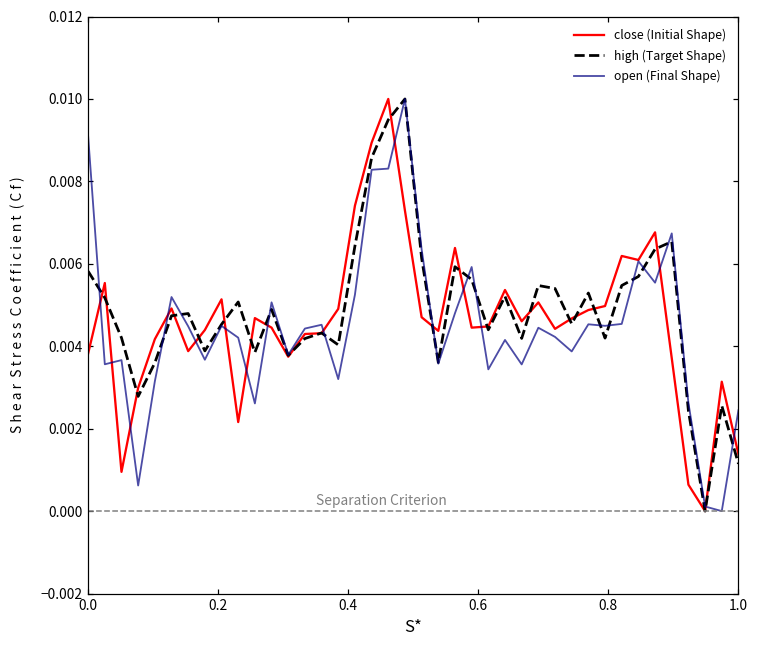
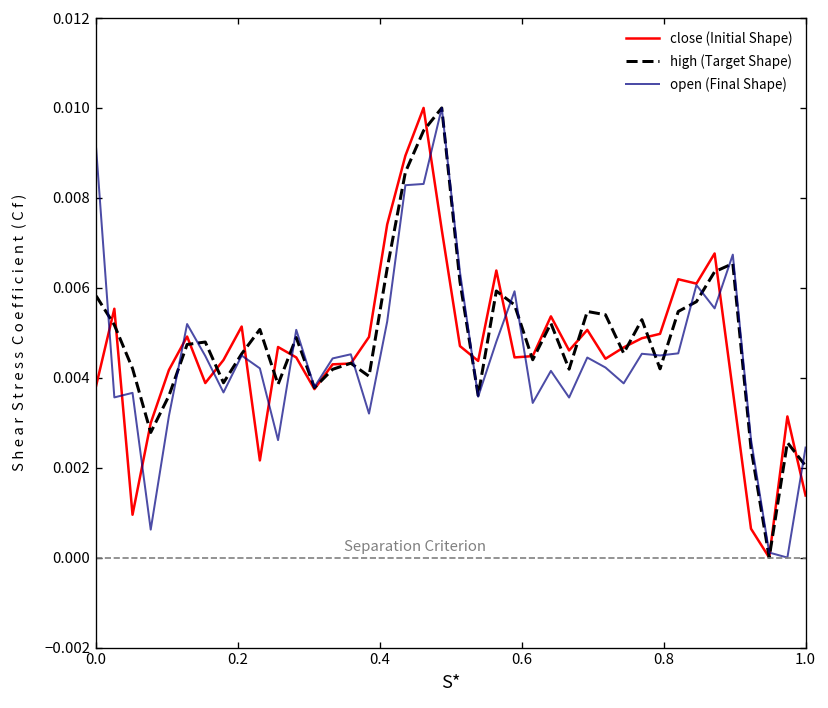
  {
    "close (Initial Shape)": {
      "0.0": 0.0038,
      "1.0": 0.0014
    },
    "high (Target Shape)": {
      "0.0": 0.0058,
-     "1.0": 0.0011
+     "1.0": 0.0020
    },
    "open (Final Shape)": {
      "0.0": 0.0091,
      "1.0": 0.0024
    }
  }
